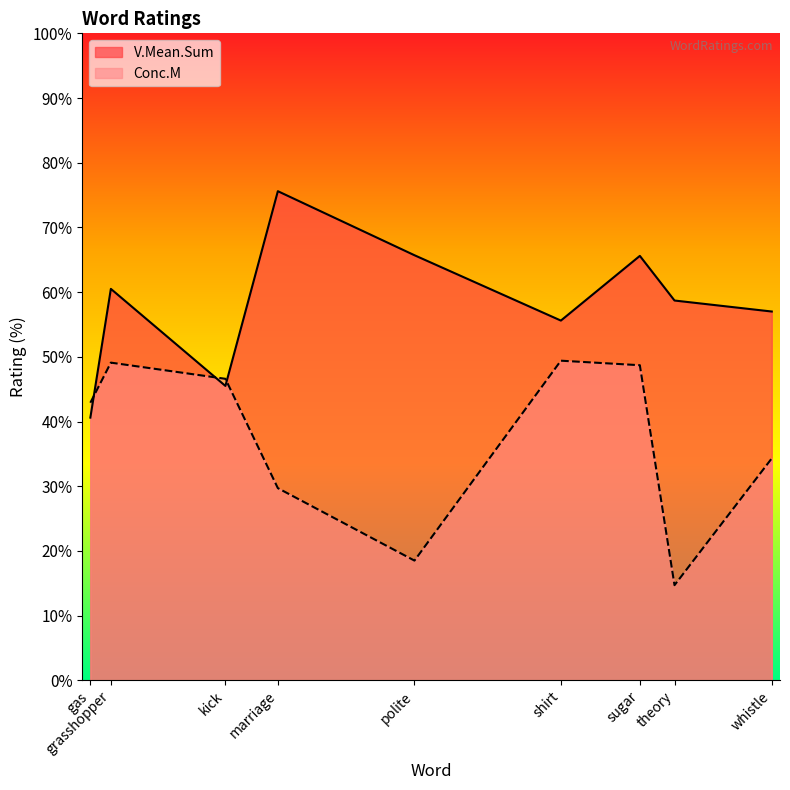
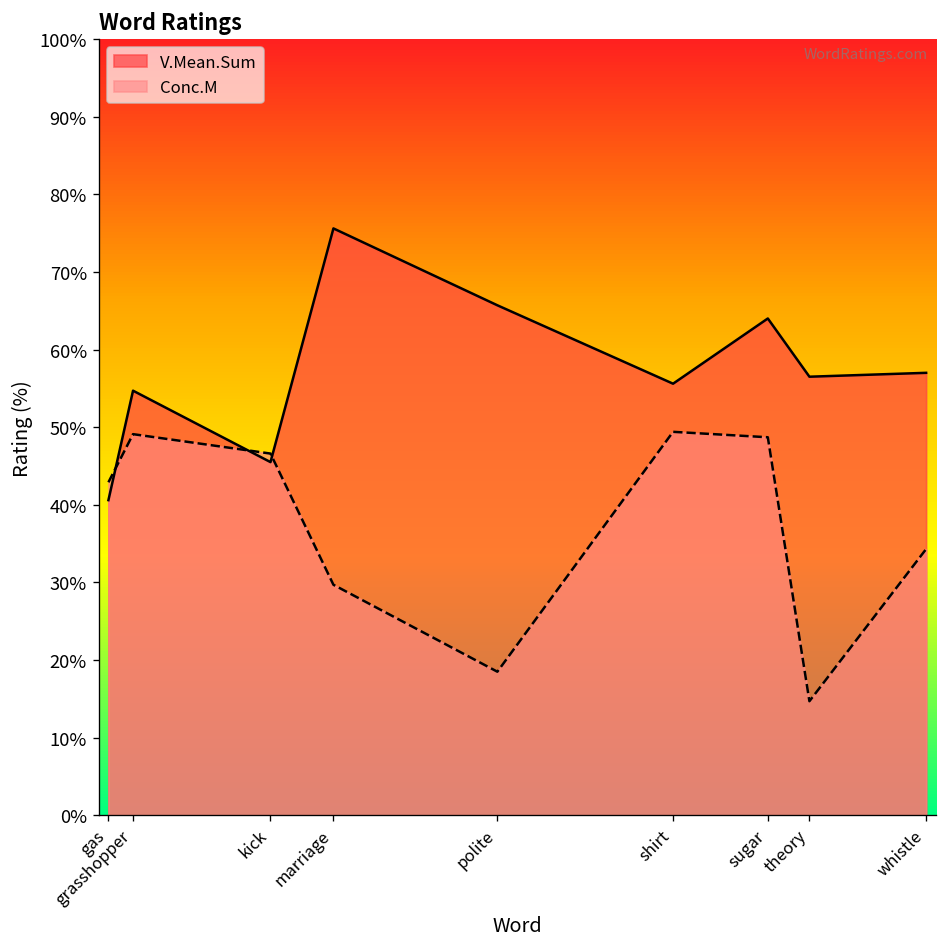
  {
    "V.Mean.Sum": {
      "gas": "41%",
-     "grasshopper": "61%",
+     "grasshopper": "55%",
      "kick": "45%",
      "marriage": "76%",
      "polite": "66%",
      "shirt": "56%",
-     "sugar": "66%",
-     "theory": "59%",
+     "sugar": "64%",
+     "theory": "57%",
      "whistle": "57%"
    },
    "Conc.M": {
      "gas": "43%",
      "grasshopper": "49%",
      "kick": "47%",
      "marriage": "30%",
      "polite": "19%",
      "shirt": "49%",
      "sugar": "49%",
      "theory": "15%",
      "whistle": "34%"
    }
  }
